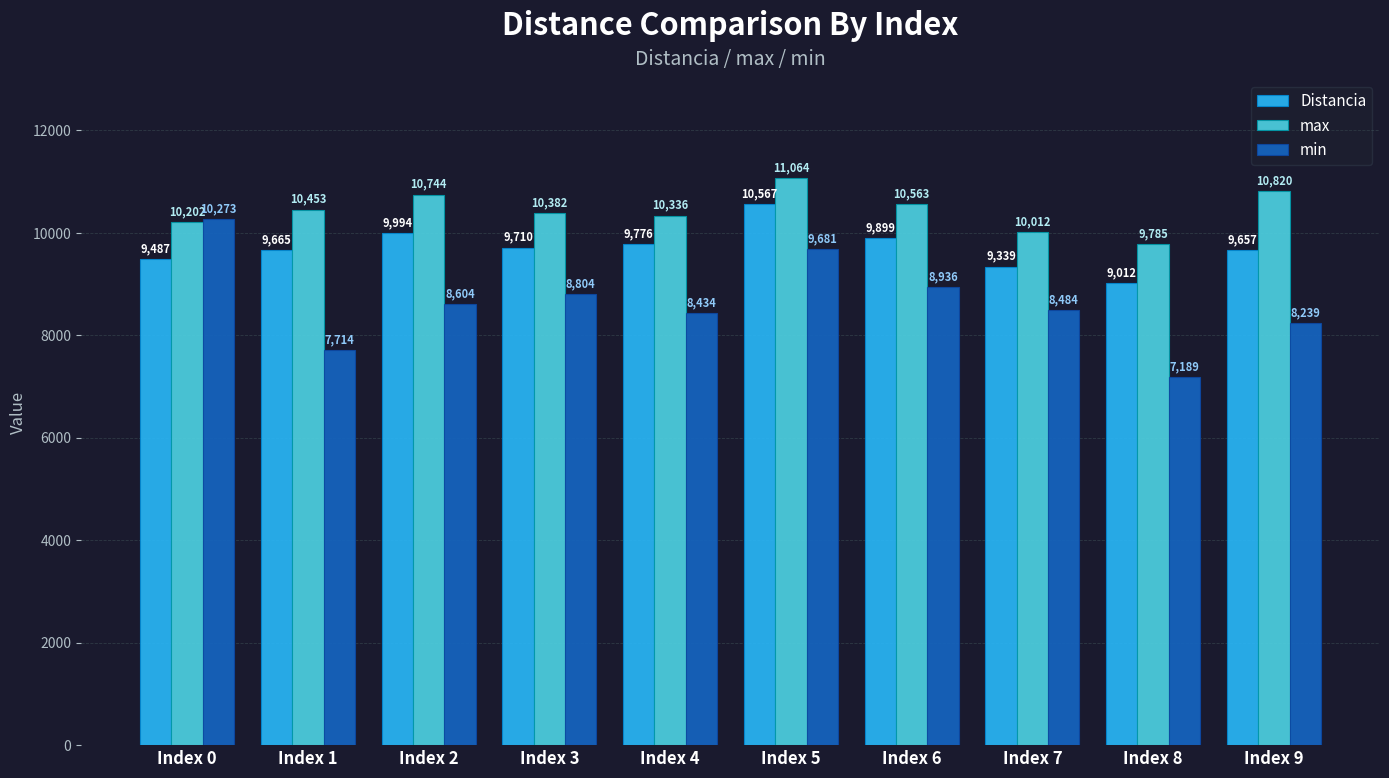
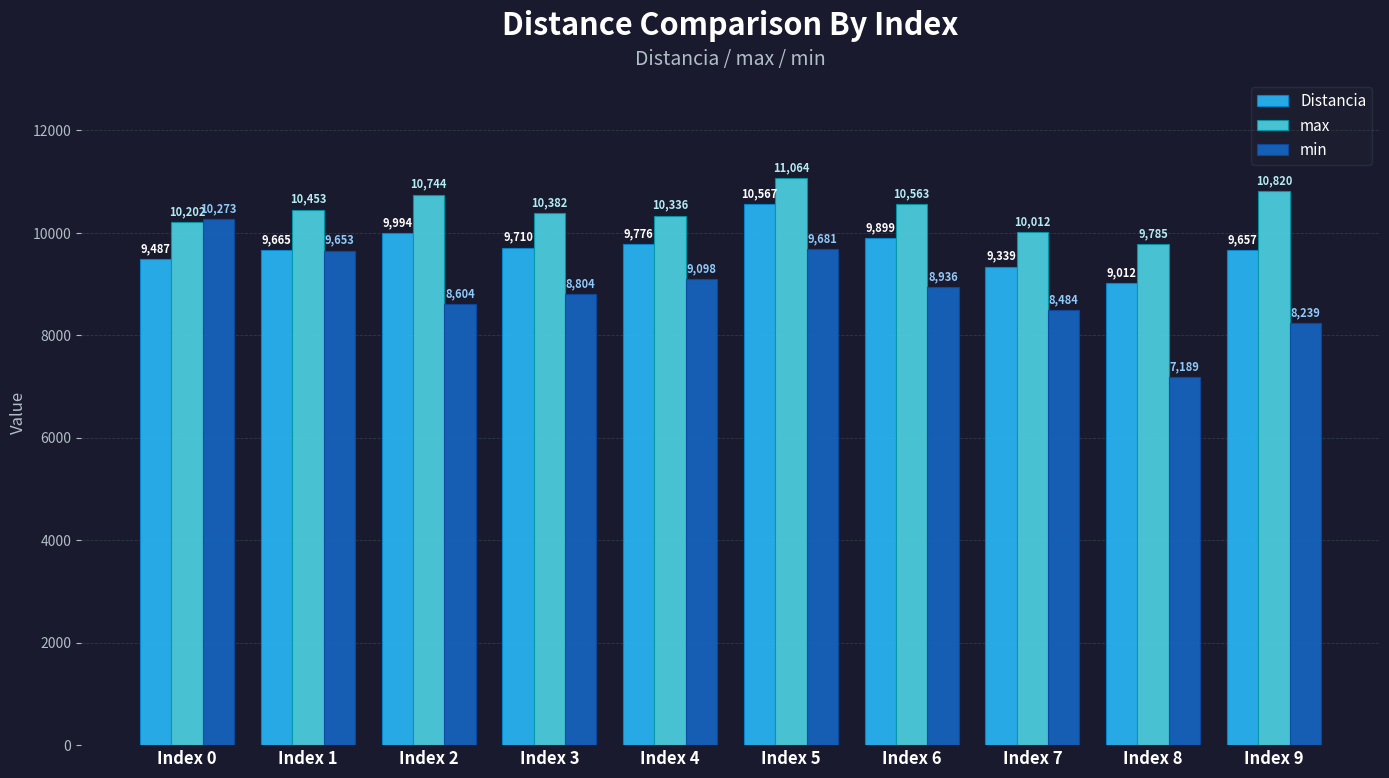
  {
    "min": {
      "Index 0": "10,273",
-     "Index 1": "7,714",
+     "Index 1": "9,653",
      "Index 2": "8,604",
      "Index 3": "8,804",
-     "Index 4": "8,434",
+     "Index 4": "9,098",
      "Index 5": "9,681",
      "Index 6": "8,936",
      "Index 7": "8,484",
      "Index 8": "7,189",
      "Index 9": "8,239"
    }
  }
